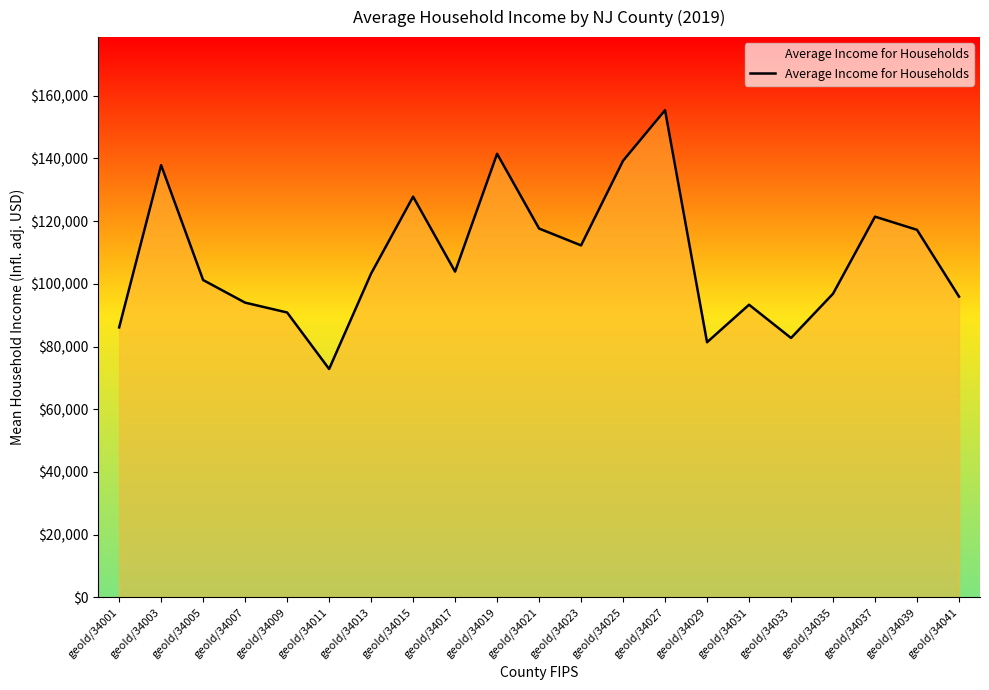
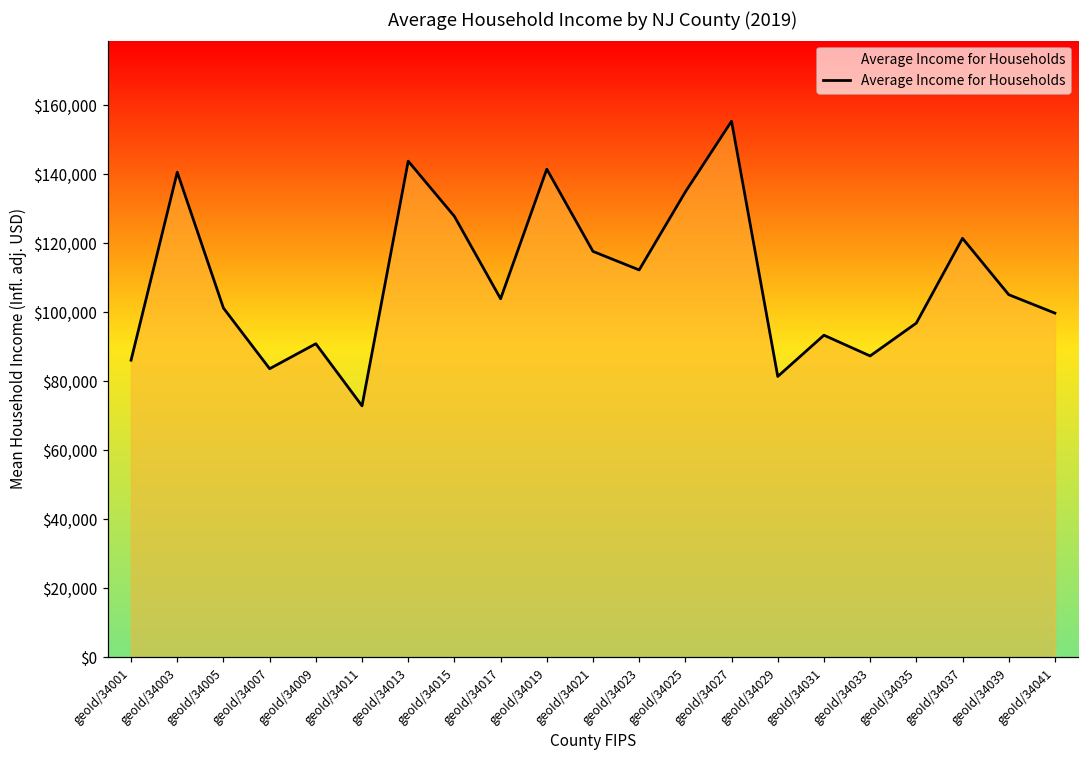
  {
    "geoId/34001": "$86,000",
-   "geoId/34003": "$138,000",
+   "geoId/34003": "$141,000",
    "geoId/34005": "$101,000",
-   "geoId/34007": "$94,000",
+   "geoId/34007": "$84,000",
    "geoId/34009": "$91,000",
    "geoId/34011": "$73,000",
-   "geoId/34013": "$103,000",
+   "geoId/34013": "$144,000",
    "geoId/34015": "$128,000",
    "geoId/34017": "$104,000",
    "geoId/34019": "$141,000",
    "geoId/34021": "$118,000",
    "geoId/34023": "$112,000",
-   "geoId/34025": "$139,000",
+   "geoId/34025": "$135,000",
    "geoId/34027": "$155,000",
    "geoId/34029": "$81,000",
    "geoId/34031": "$93,000",
-   "geoId/34033": "$83,000",
+   "geoId/34033": "$87,000",
    "geoId/34035": "$97,000",
    "geoId/34037": "$121,000",
-   "geoId/34039": "$117,000",
-   "geoId/34041": "$96,000"
+   "geoId/34039": "$105,000",
+   "geoId/34041": "$100,000"
  }
